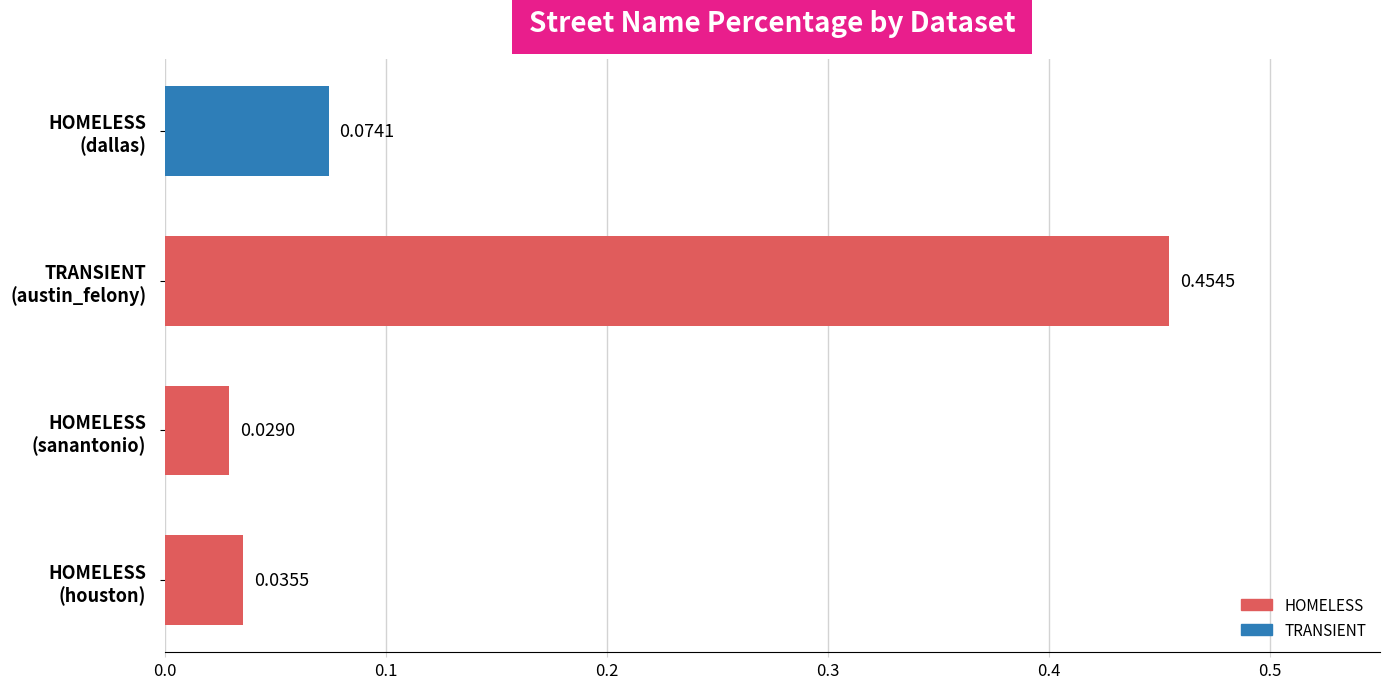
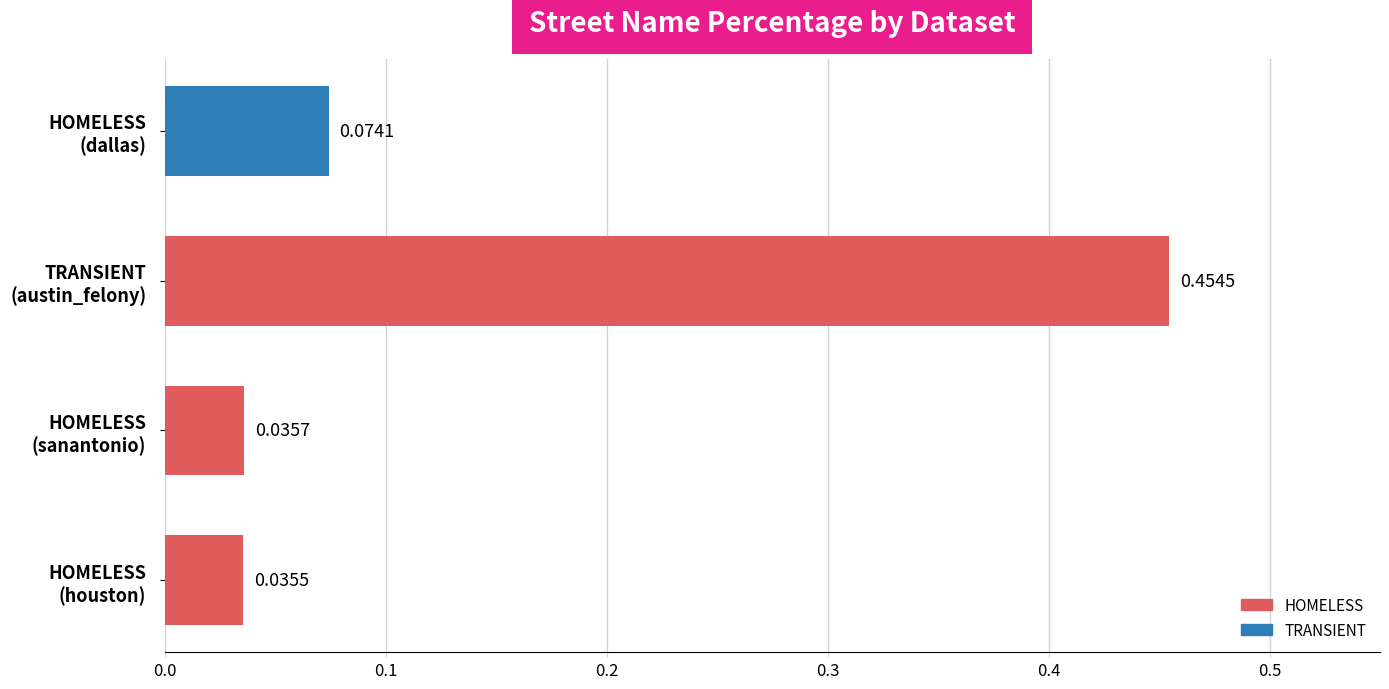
  {
    "HOMELESS (dallas)": 0.0741,
    "TRANSIENT (austin_felony)": 0.4545,
-   "HOMELESS (sanantonio)": 0.0290,
+   "HOMELESS (sanantonio)": 0.0357,
    "HOMELESS (houston)": 0.0355
  }
